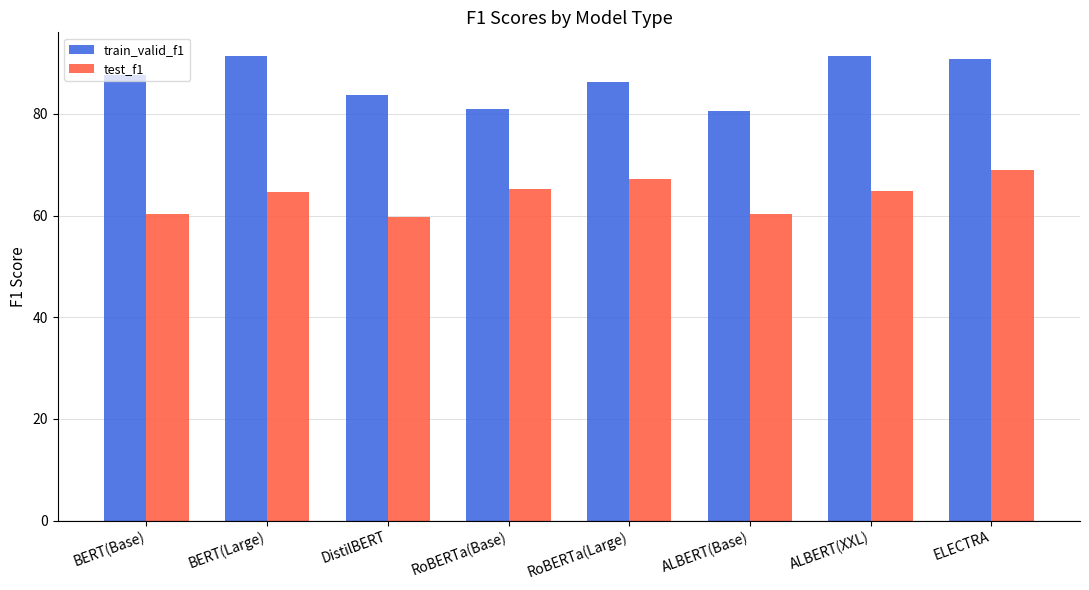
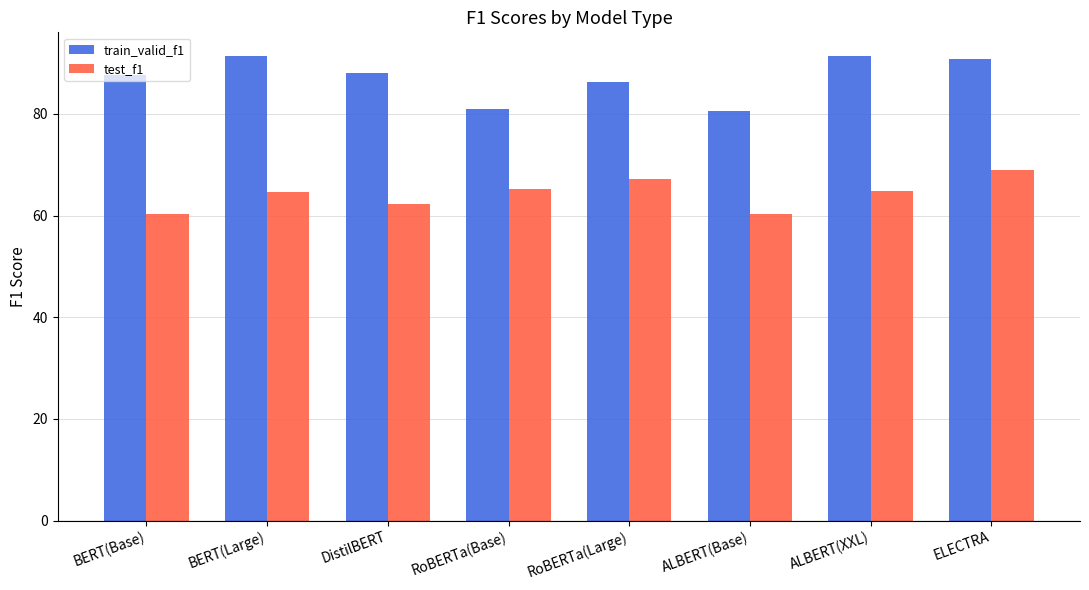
  {
    "train_valid_f1": {
      "BERT(Large)": 91,
-     "DistilBERT": 84,
+     "DistilBERT": 88,
      "RoBERTa(Base)": 81,
      "RoBERTa(Large)": 86,
      "ALBERT(Base)": 81,
      "ALBERT(XXL)": 91,
      "ELECTRA": 91
    },
    "test_f1": {
      "BERT(Base)": 60,
      "BERT(Large)": 65,
-     "DistilBERT": 60,
+     "DistilBERT": 62,
      "RoBERTa(Base)": 65,
      "RoBERTa(Large)": 67,
      "ALBERT(Base)": 60,
      "ALBERT(XXL)": 65,
      "ELECTRA": 69
    }
  }
